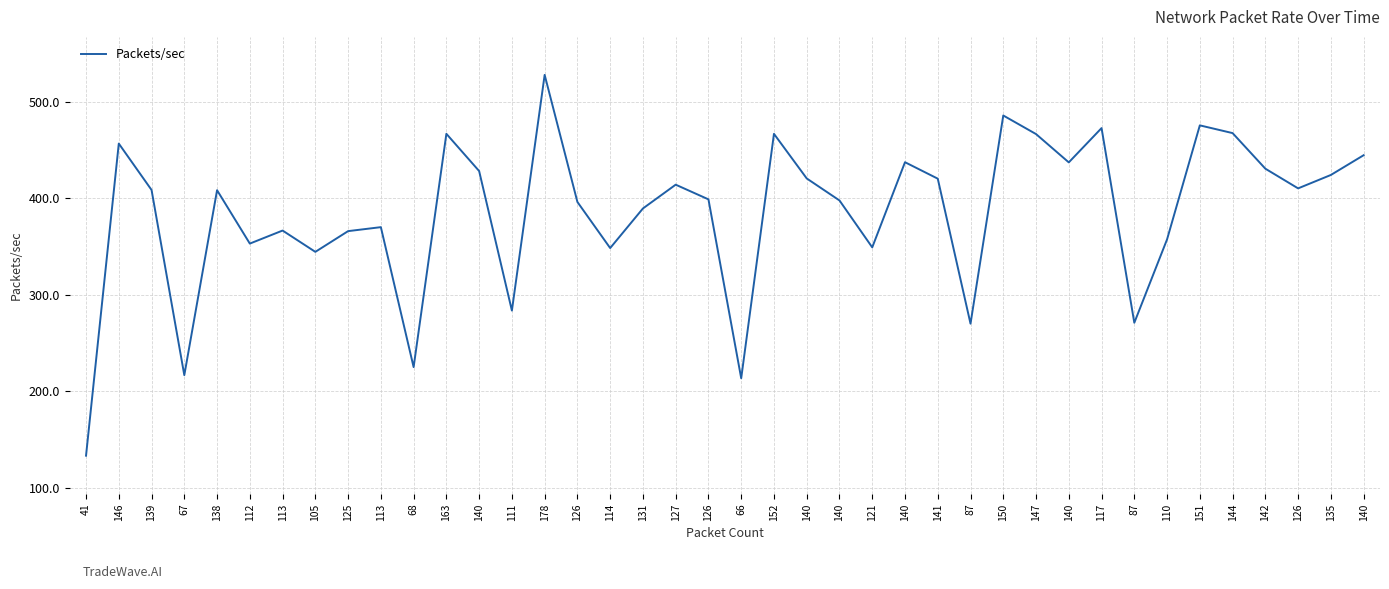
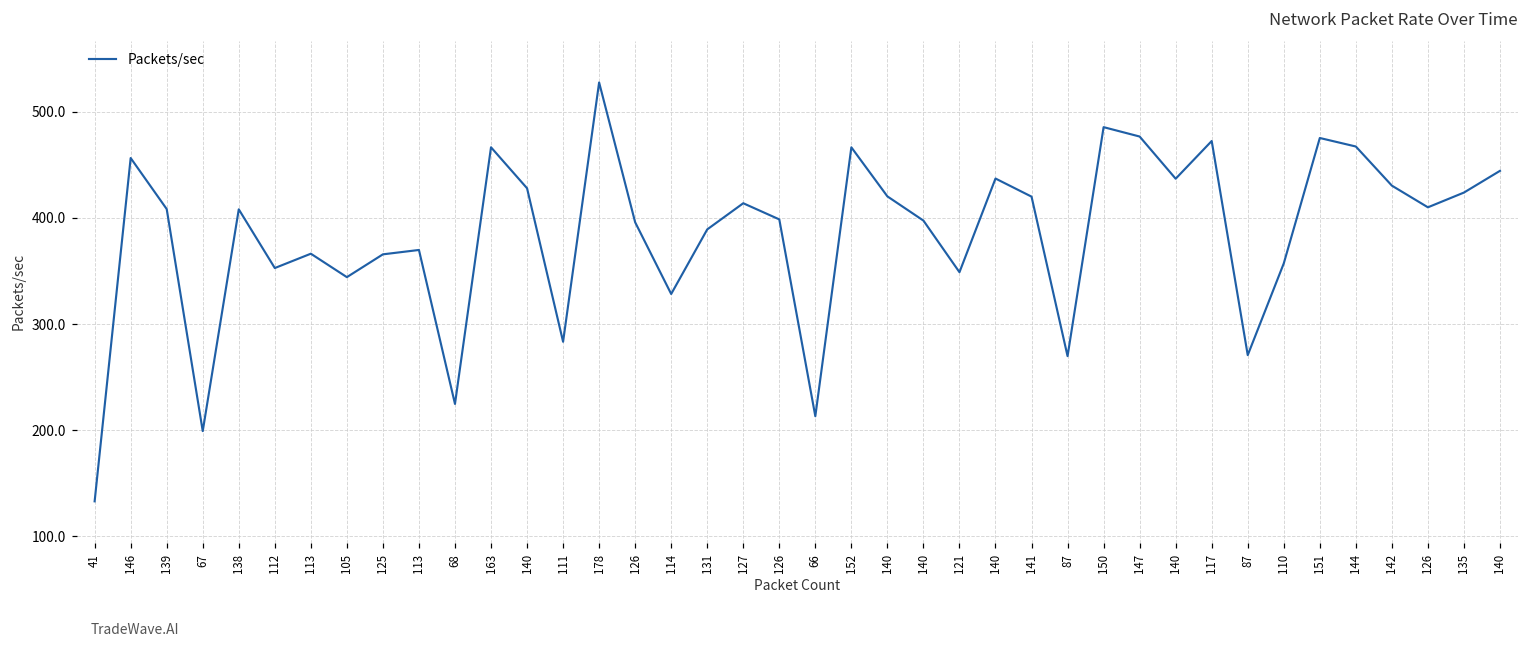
  {
    "41": 130,
    "146": 460,
    "139": 410,
-   "67": 220,
+   "67": 200,
    "138": 410,
    "112": 350,
    "105": 340,
    "125": 370,
    "68": 220,
    "163": 470,
    "111": 280,
    "178": 530,
-   "114": 350,
+   "114": 330,
    "131": 390,
    "127": 410,
    "66": 210,
    "152": 470,
    "121": 350,
    "141": 420,
    "150": 490,
-   "147": 470,
+   "147": 480,
    "117": 470,
    "110": 360,
    "151": 480,
    "144": 470,
    "142": 430,
    "135": 420
  }
